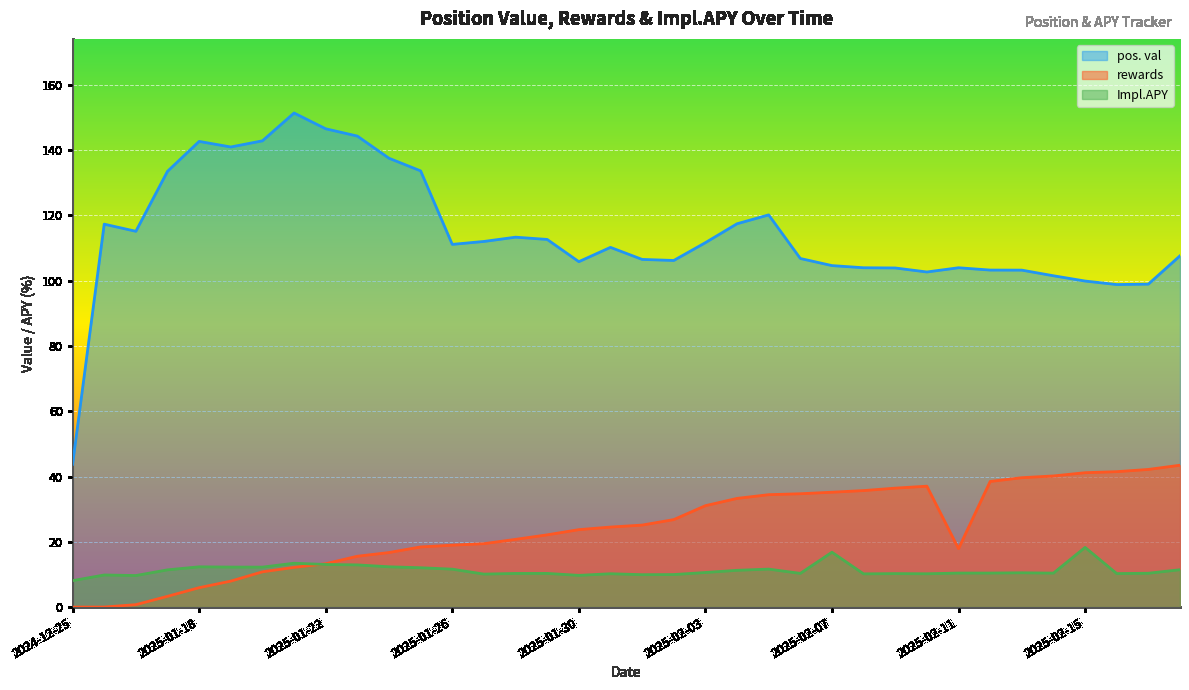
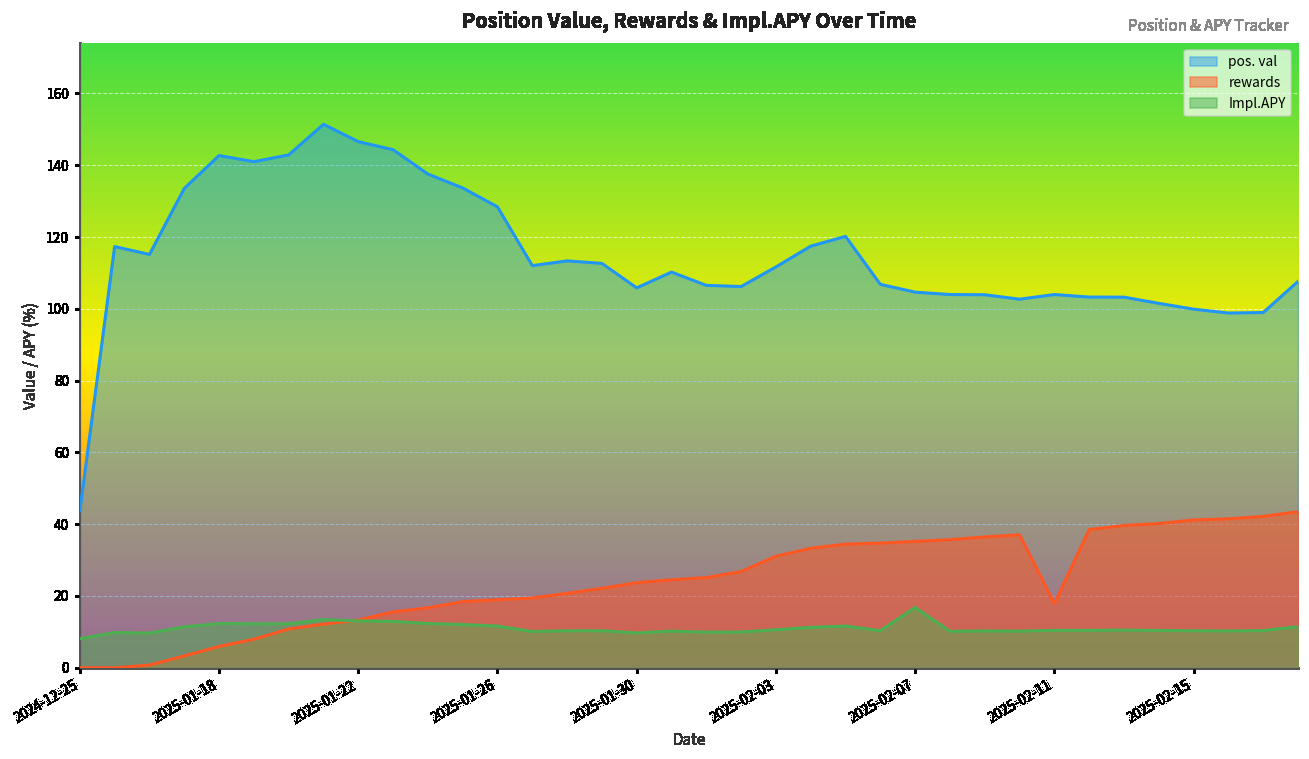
  {
    "pos. val": {
      "2024-12-25": 44,
      "2025-01-18": 143,
      "2025-01-22": 147,
-     "2025-01-26": 111,
+     "2025-01-26": 128,
      "2025-01-30": 106,
      "2025-02-03": 112,
      "2025-02-07": 105,
      "2025-02-11": 104,
      "2025-02-15": 100
    },
    "rewards": {
      "2024-12-25": 0,
      "2025-01-18": 6,
      "2025-01-26": 19,
      "2025-01-30": 24,
      "2025-02-03": 31,
      "2025-02-07": 35,
      "2025-02-11": 18,
      "2025-02-15": 41
    },
    "Impl.APY": {
      "2024-12-25": 8,
      "2025-01-18": 12,
      "2025-01-26": 12,
      "2025-01-30": 10,
      "2025-02-03": 11,
      "2025-02-07": 17,
      "2025-02-11": 10,
-     "2025-02-15": 18
+     "2025-02-15": 10
    }
  }
